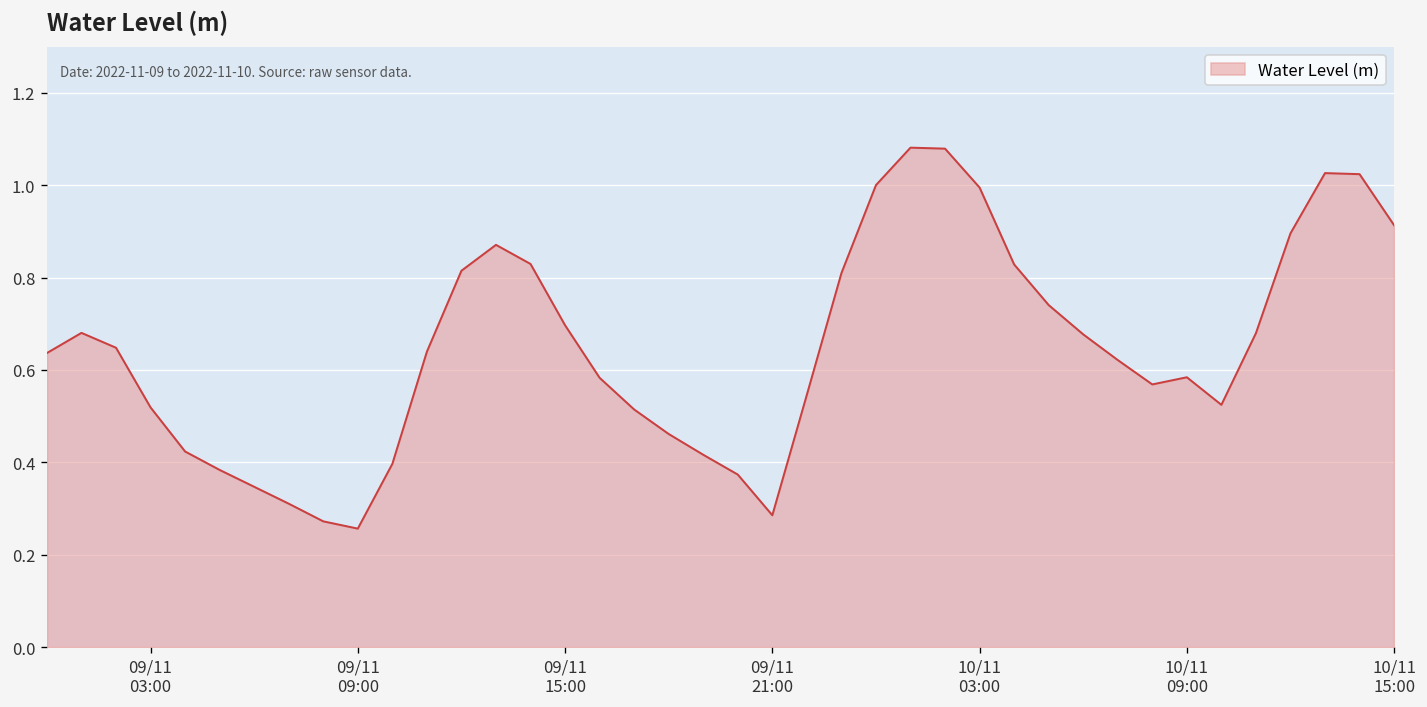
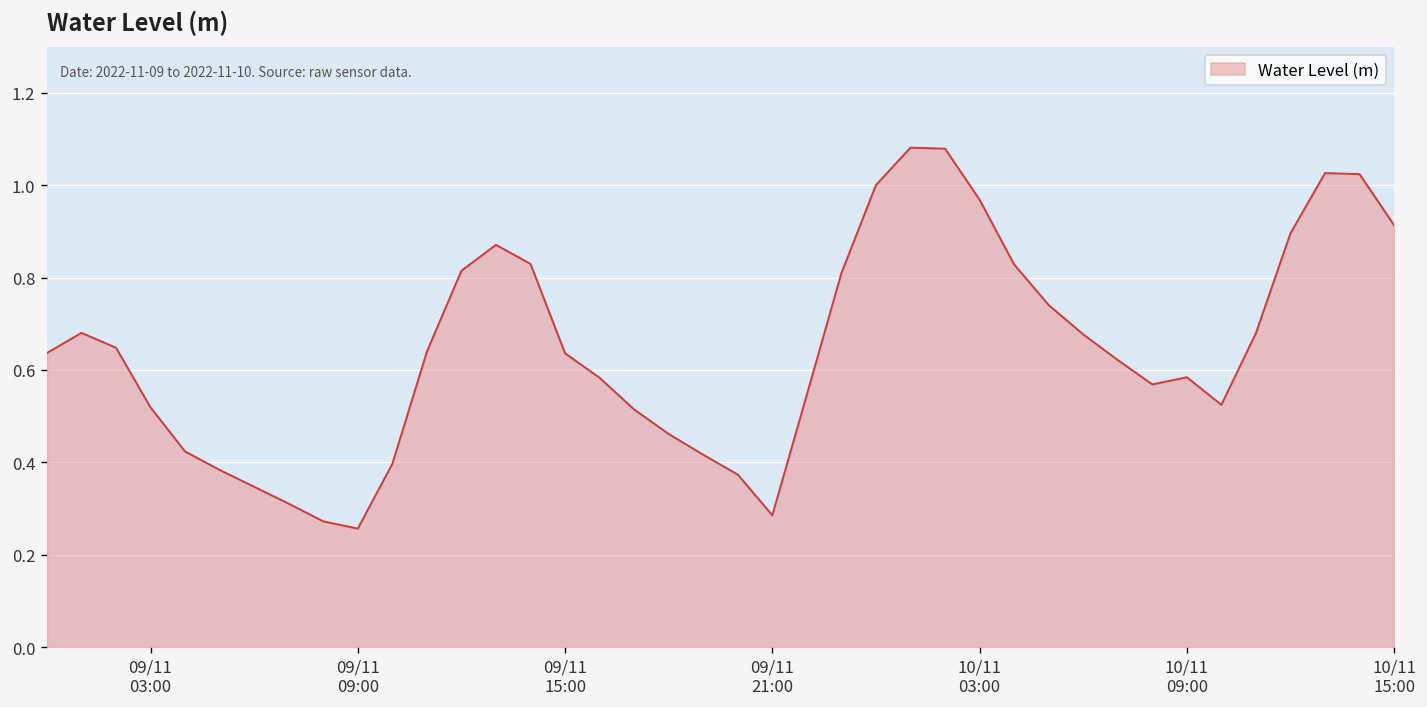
  {
    "09/11 03:00": 0.52,
    "09/11 09:00": 0.26,
-   "09/11 15:00": 0.70,
+   "09/11 15:00": 0.64,
    "09/11 21:00": 0.29,
-   "10/11 03:00": 0.99,
+   "10/11 03:00": 0.97,
    "10/11 09:00": 0.58,
    "10/11 15:00": 0.91
  }
